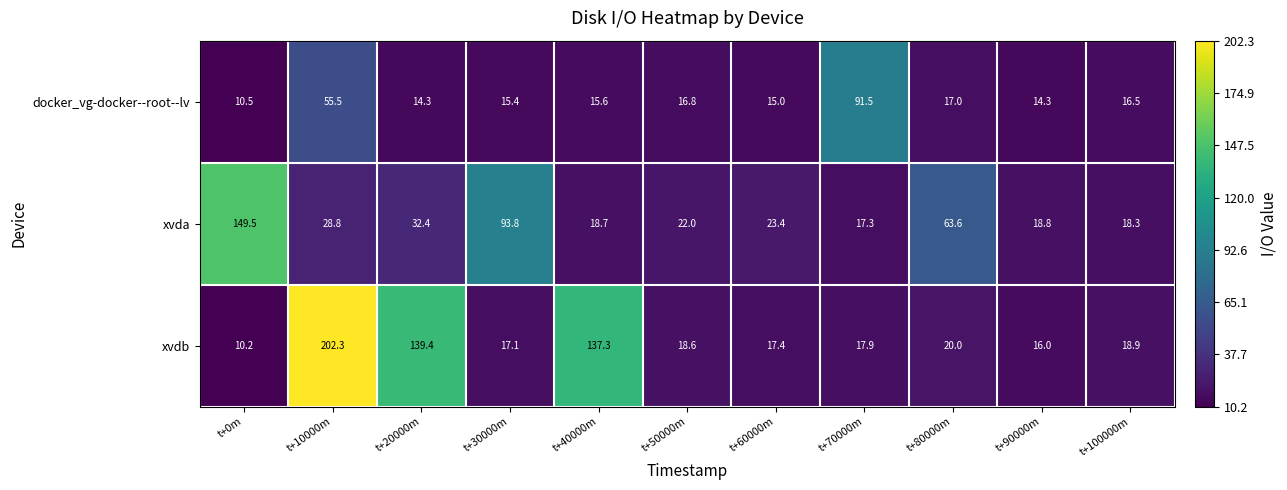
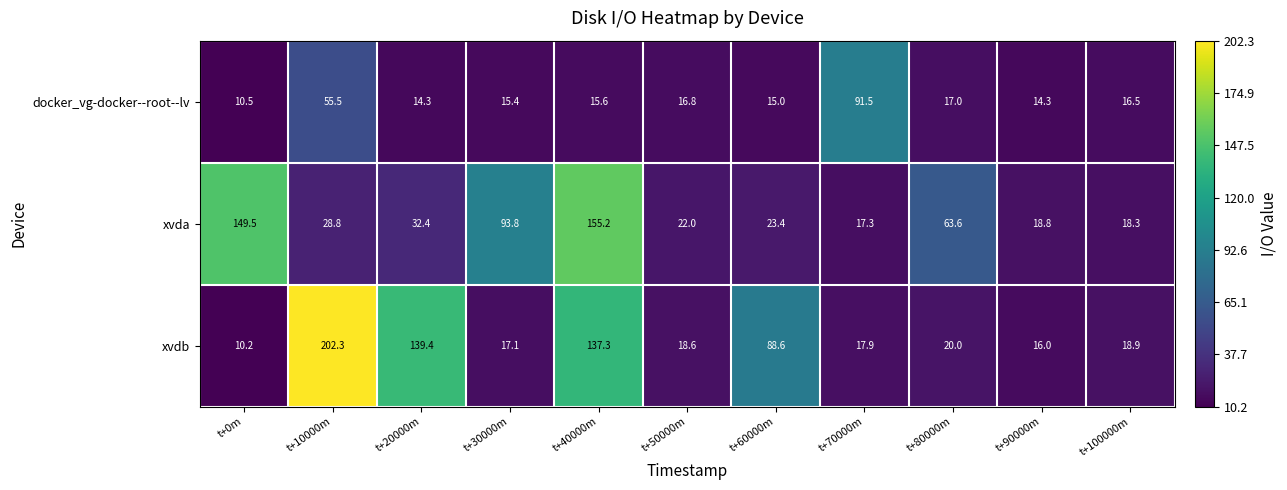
  {
    "docker_vg-docker--root--lv": {
      "t+0m": 10.5,
      "t+10000m": 55.5,
      "t+20000m": 14.3,
      "t+30000m": 15.4,
      "t+40000m": 15.6,
      "t+50000m": 16.8,
      "t+60000m": 15.0,
      "t+70000m": 91.5,
      "t+80000m": 17.0,
      "t+90000m": 14.3,
      "t+100000m": 16.5
    },
    "xvda": {
      "t+0m": 149.5,
      "t+10000m": 28.8,
      "t+20000m": 32.4,
      "t+30000m": 93.8,
-     "t+40000m": 18.7,
+     "t+40000m": 155.2,
      "t+50000m": 22.0,
      "t+60000m": 23.4,
      "t+70000m": 17.3,
      "t+80000m": 63.6,
      "t+90000m": 18.8,
      "t+100000m": 18.3
    },
    "xvdb": {
      "t+0m": 10.2,
      "t+10000m": 202.3,
      "t+20000m": 139.4,
      "t+30000m": 17.1,
      "t+40000m": 137.3,
      "t+50000m": 18.6,
-     "t+60000m": 17.4,
+     "t+60000m": 88.6,
      "t+70000m": 17.9,
      "t+80000m": 20.0,
      "t+90000m": 16.0,
      "t+100000m": 18.9
    }
  }
